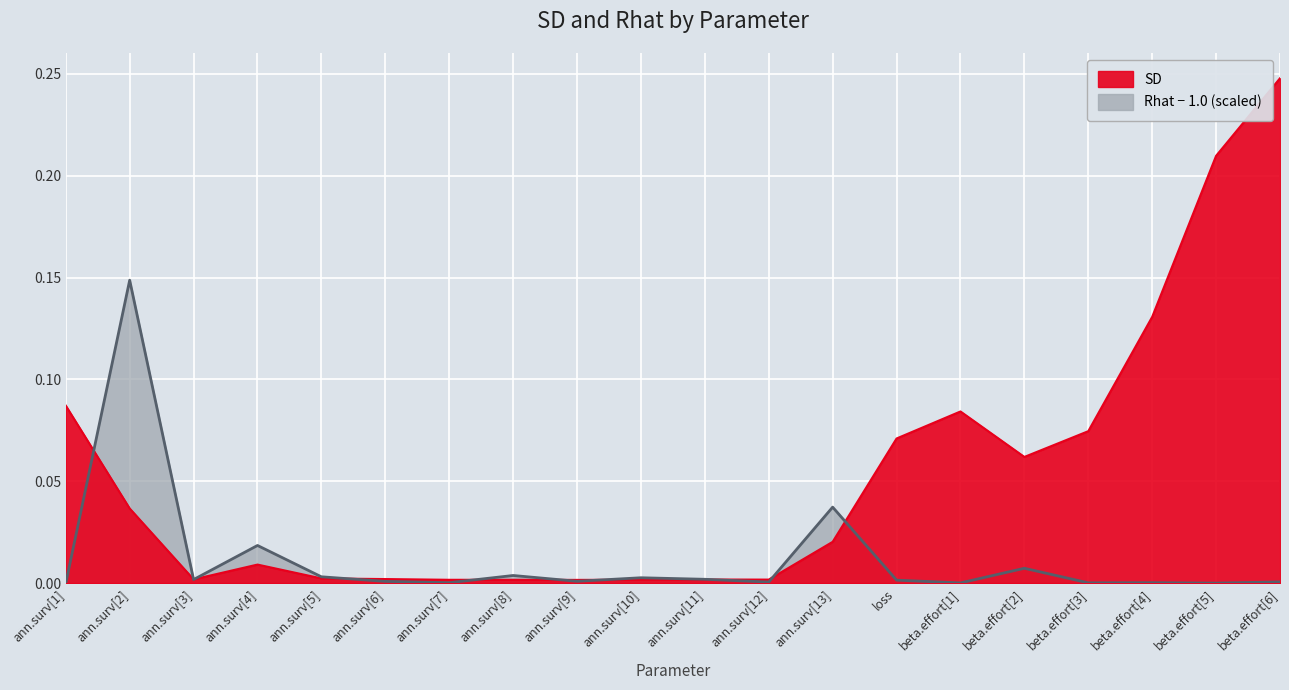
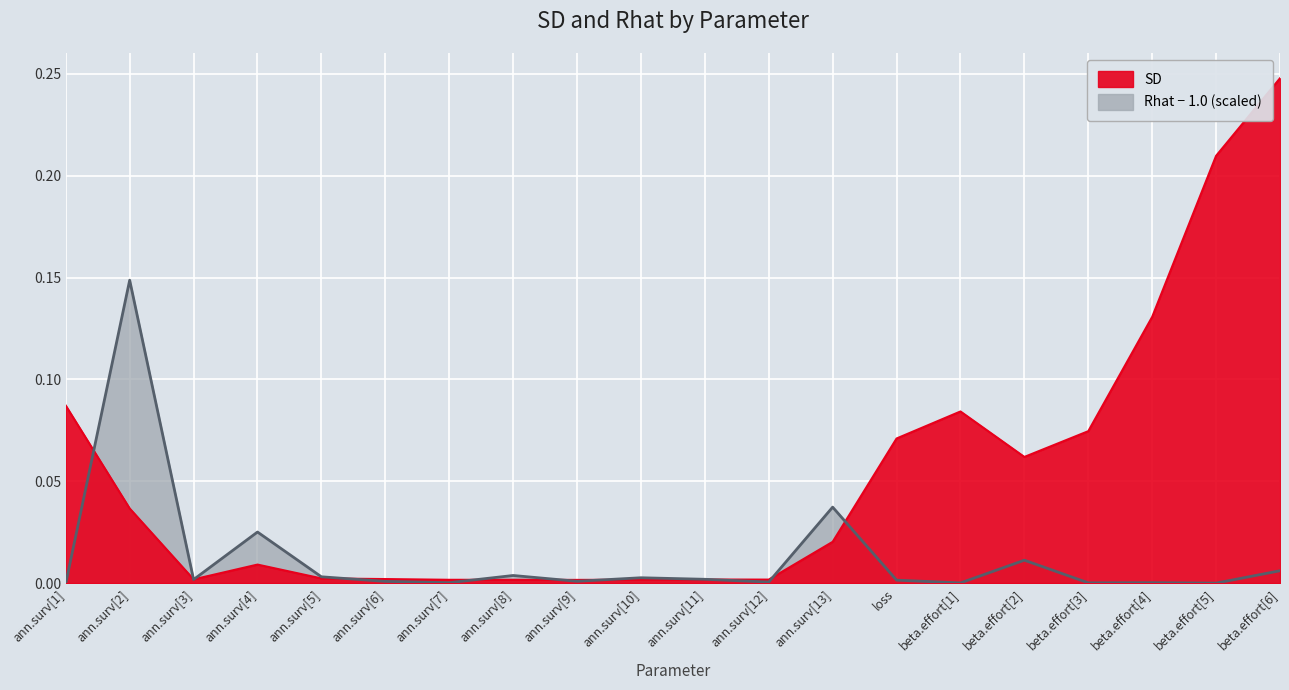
  {
    "SD": {
      "ann.surv[1]": 0.087,
      "ann.surv[2]": 0.037,
      "ann.surv[4]": 0.009,
      "ann.surv[7]": 0.002,
      "ann.surv[8]": 0.002,
      "ann.surv[13]": 0.020,
      "loss": 0.071,
      "beta.effort[1]": 0.084,
      "beta.effort[2]": 0.062,
      "beta.effort[3]": 0.075,
      "beta.effort[4]": 0.131,
      "beta.effort[5]": 0.210,
      "beta.effort[6]": 0.248
    },
    "Rhat − 1.0 (scaled)": {
      "ann.surv[1]": 0.000,
      "ann.surv[2]": 0.149,
-     "ann.surv[4]": 0.018,
+     "ann.surv[4]": 0.025,
      "ann.surv[7]": 0.000,
      "ann.surv[8]": 0.004,
      "ann.surv[13]": 0.037,
      "loss": 0.001,
      "beta.effort[1]": 0.000,
-     "beta.effort[2]": 0.007,
+     "beta.effort[2]": 0.011,
      "beta.effort[3]": 0.000,
      "beta.effort[4]": 0.000,
      "beta.effort[5]": 0.000,
-     "beta.effort[6]": 0.001
+     "beta.effort[6]": 0.006
    }
  }
